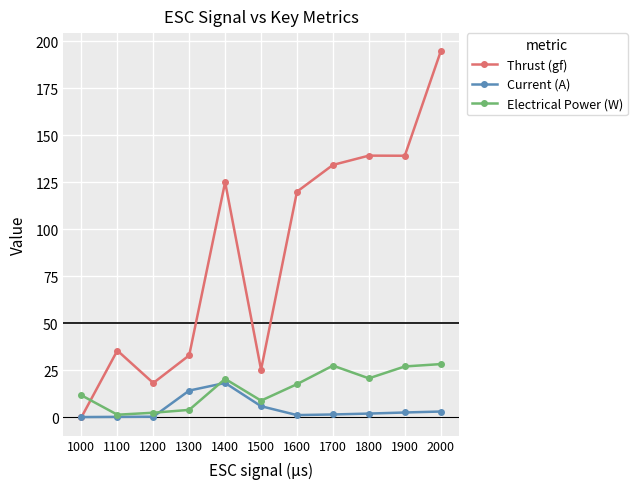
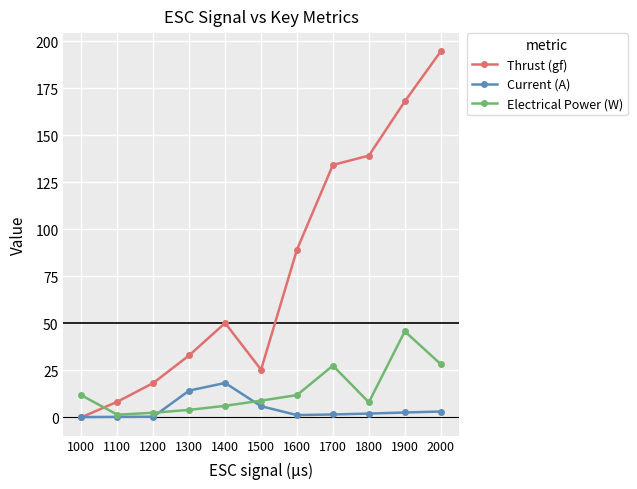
  {
    "Thrust (gf)": {
-     "1100": 35,
+     "1100": 8,
      "1200": 18,
      "1300": 33,
-     "1400": 125,
+     "1400": 50,
      "1500": 25,
-     "1600": 120,
+     "1600": 89,
      "1700": 134,
      "1800": 139,
-     "1900": 139,
+     "1900": 168,
      "2000": 195
    },
    "Current (A)": {
      "1200": 0,
      "1300": 14,
      "1400": 18,
      "1500": 6,
      "1600": 1,
      "1700": 1,
      "1800": 2,
      "1900": 2,
      "2000": 3
    },
    "Electrical Power (W)": {
      "1000": 12,
      "1200": 2,
      "1300": 4,
-     "1400": 20,
+     "1400": 6,
      "1500": 9,
-     "1600": 18,
+     "1600": 12,
      "1700": 27,
-     "1800": 21,
-     "1900": 27,
+     "1800": 8,
+     "1900": 46,
      "2000": 28
    }
  }
